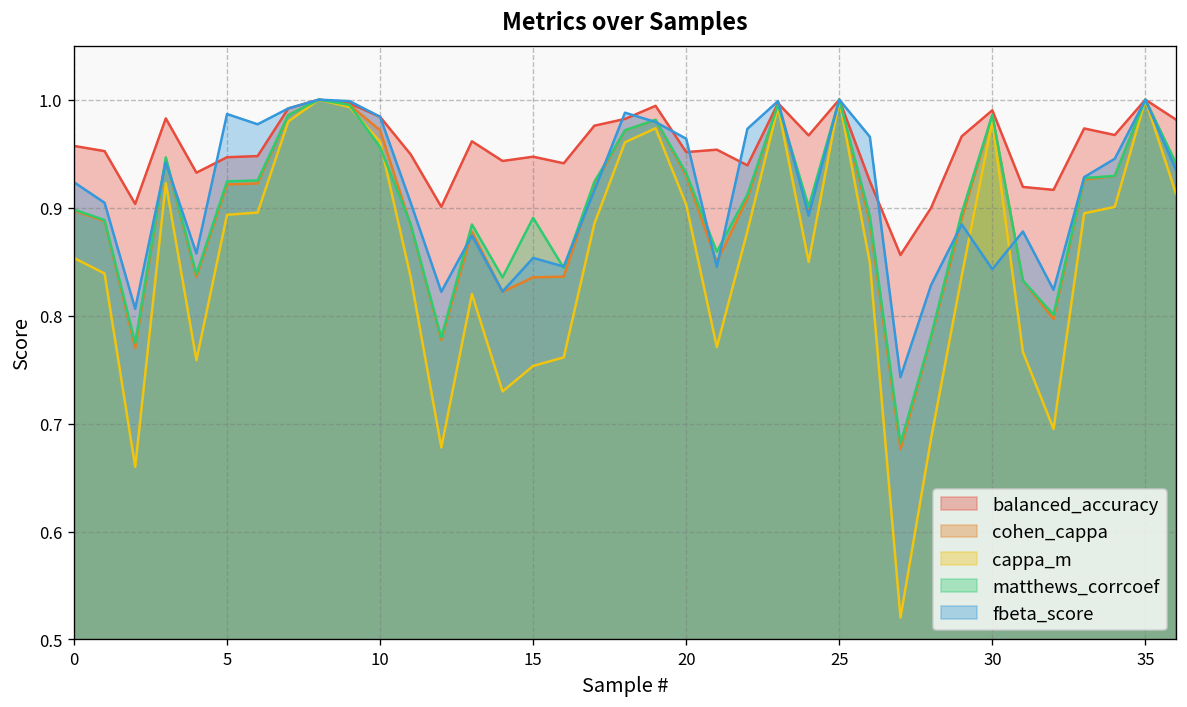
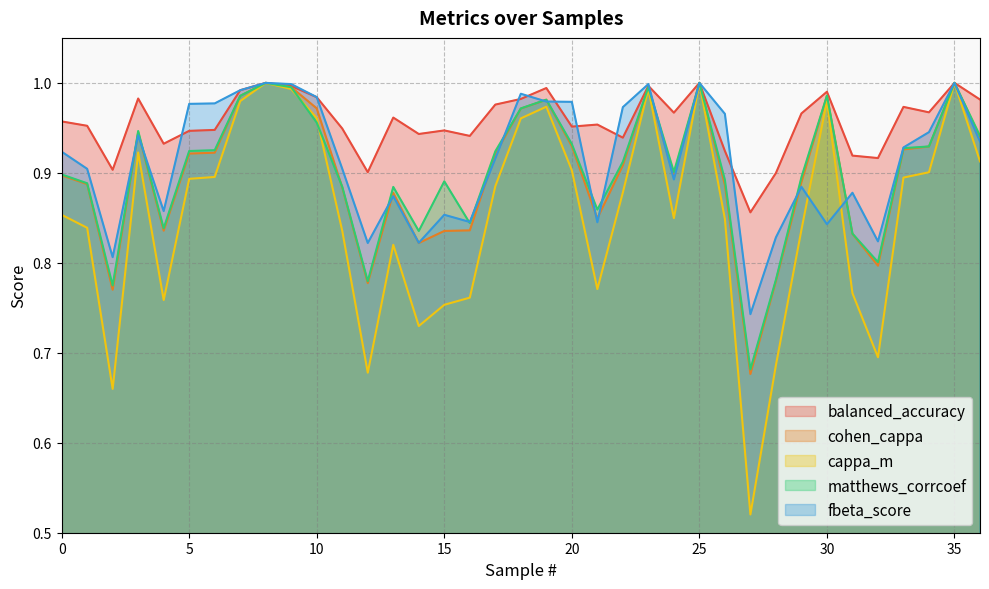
  {
    "matthews_corrcoef": {
      "5": 0.92,
      "10": 0.96,
      "15": 0.89
    },
    "fbeta_score": {
      "0": 0.92,
-     "5": 0.99,
+     "5": 0.98,
      "15": 0.85,
-     "20": 0.96,
+     "20": 0.98,
      "30": 0.84
    }
  }
